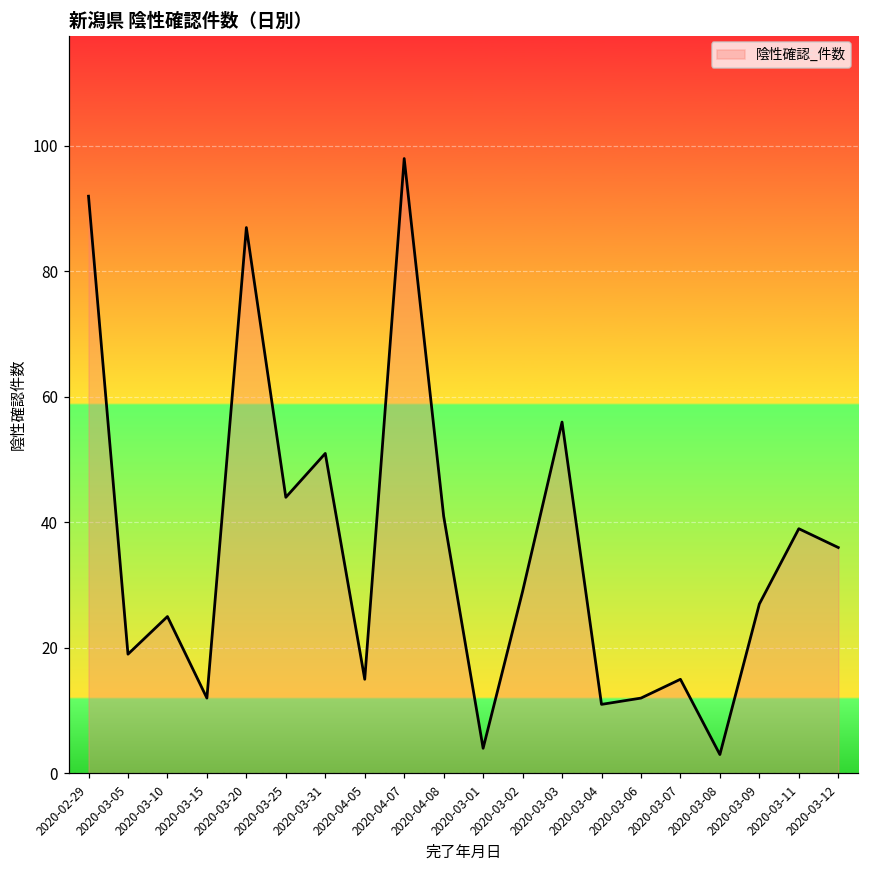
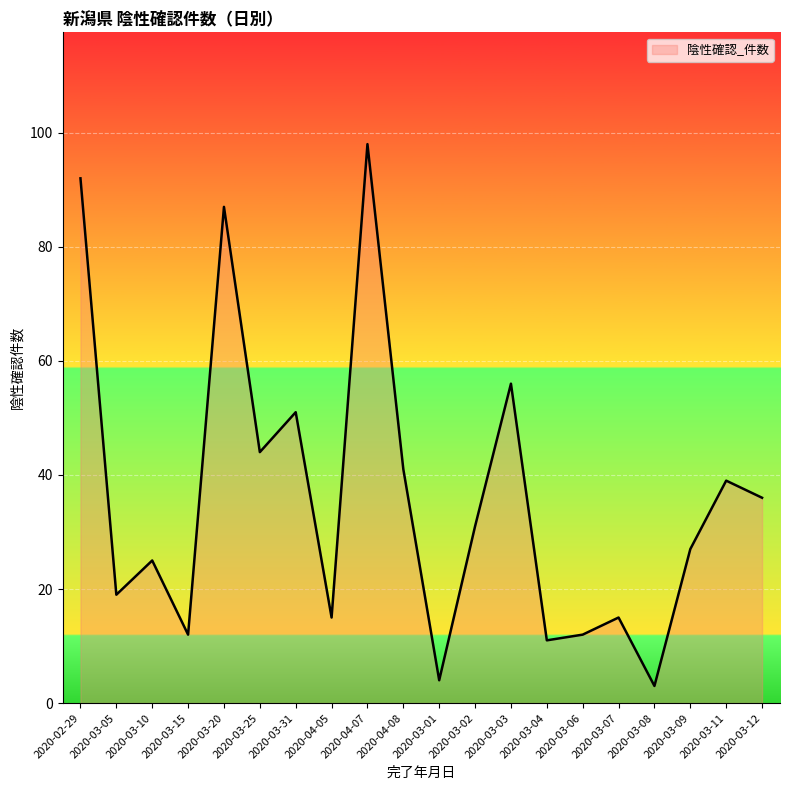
  {
    "2020-02-29": 92,
    "2020-03-05": 19,
    "2020-03-10": 25,
    "2020-03-15": 12,
    "2020-03-20": 87,
    "2020-03-25": 44,
    "2020-03-31": 51,
    "2020-04-05": 15,
    "2020-04-07": 98,
    "2020-04-08": 41,
    "2020-03-01": 4,
-   "2020-03-02": 29,
+   "2020-03-02": 31,
    "2020-03-03": 56,
    "2020-03-04": 11,
    "2020-03-06": 12,
    "2020-03-07": 15,
    "2020-03-08": 3,
    "2020-03-09": 27,
    "2020-03-11": 39,
    "2020-03-12": 36
  }
